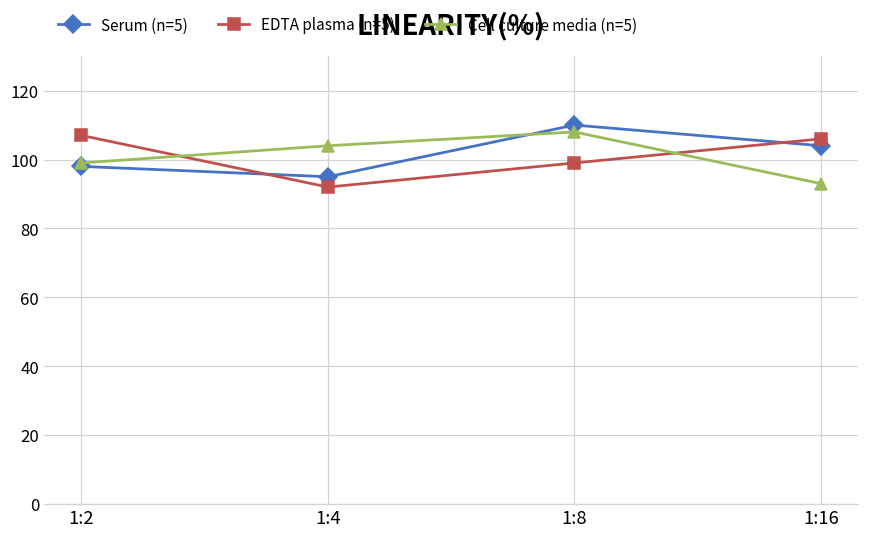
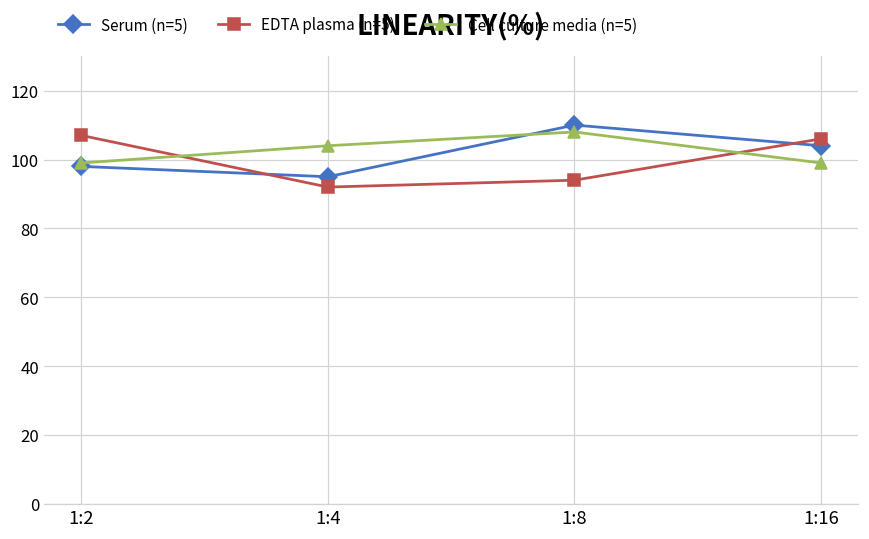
  {
    "Serum (n=5)": {
      "1:2": 98,
      "1:4": 95,
      "1:8": 110,
      "1:16": 104
    },
    "EDTA plasma (n=5)": {
      "1:2": 107,
      "1:4": 92,
-     "1:8": 99,
+     "1:8": 94,
      "1:16": 106
    },
    "Cell culture media (n=5)": {
      "1:2": 99,
      "1:4": 104,
      "1:8": 108,
-     "1:16": 93
+     "1:16": 99
    }
  }
